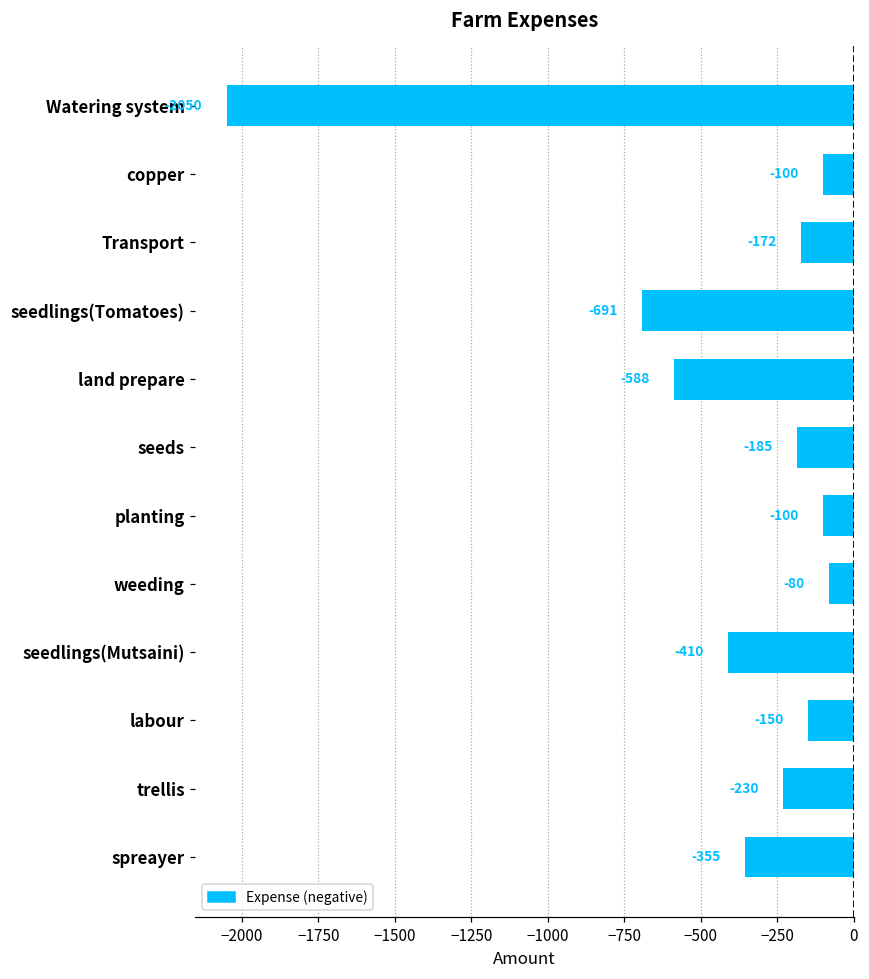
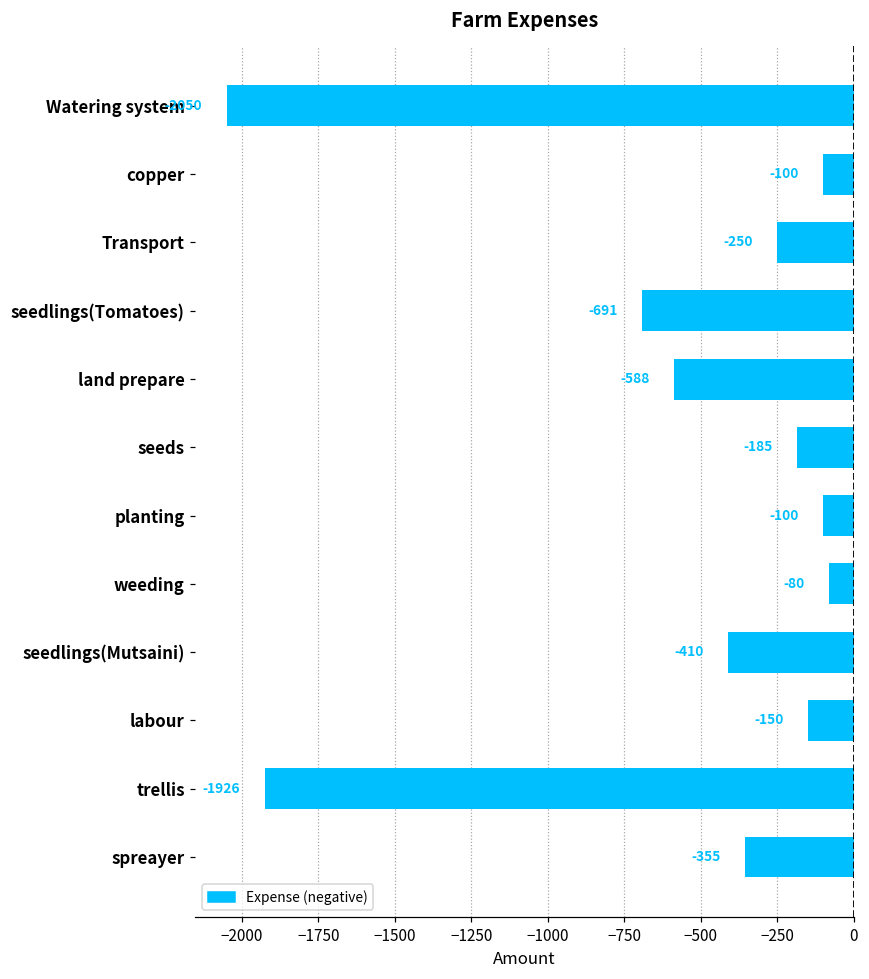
  {
    "Watering system": -2050,
    "copper": -100,
-   "Transport": -172,
+   "Transport": -250,
    "seedlings(Tomatoes)": -691,
    "land prepare": -588,
    "seeds": -185,
    "planting": -100,
    "weeding": -80,
    "seedlings(Mutsaini)": -410,
    "labour": -150,
-   "trellis": -230,
+   "trellis": -1926,
    "spreayer": -355
  }
